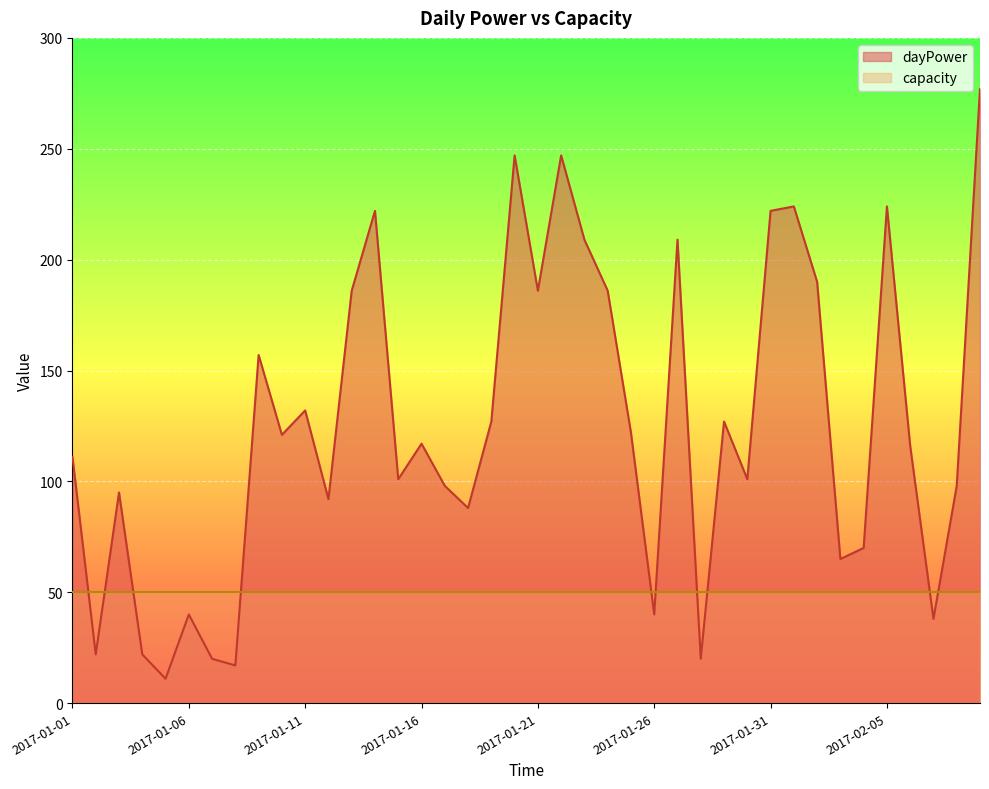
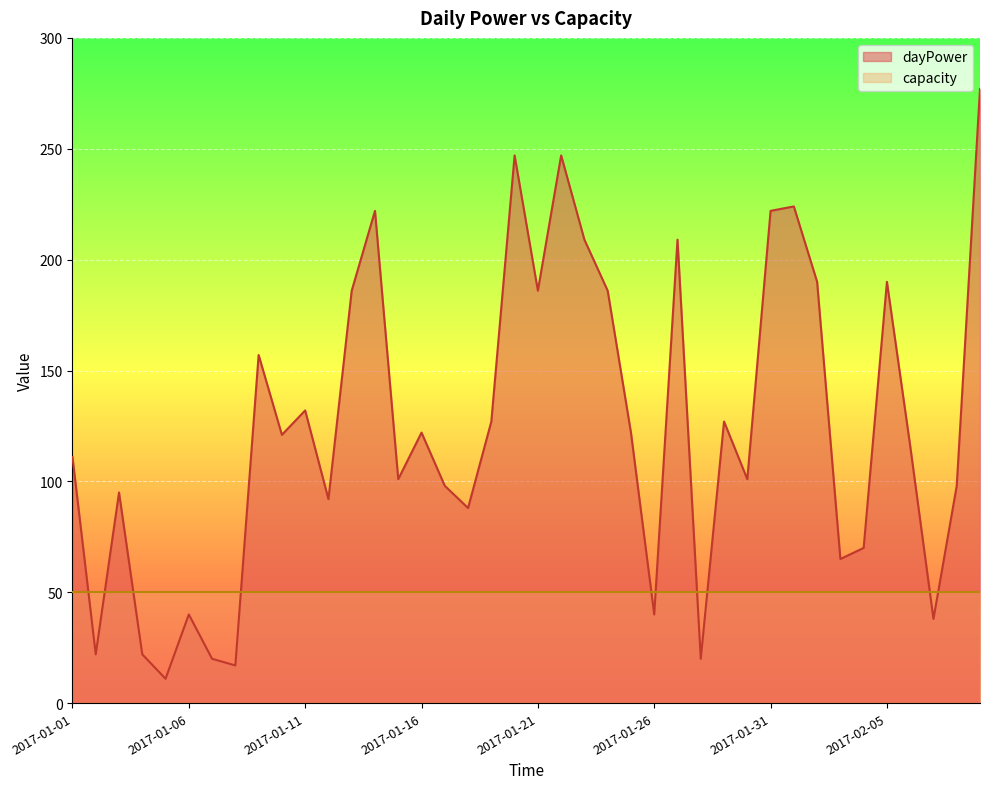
  {
    "dayPower": {
      "2017-01-01": 111,
      "2017-01-06": 40,
      "2017-01-11": 132,
-     "2017-01-16": 117,
+     "2017-01-16": 122,
      "2017-01-21": 186,
      "2017-01-26": 40,
      "2017-01-31": 222,
-     "2017-02-05": 224
+     "2017-02-05": 190
    },
    "capacity": {
      "2017-01-01": 50,
      "2017-01-06": 50,
      "2017-01-11": 50,
      "2017-01-16": 50,
      "2017-01-21": 50,
      "2017-01-26": 50,
      "2017-01-31": 50,
      "2017-02-05": 50
    }
  }
